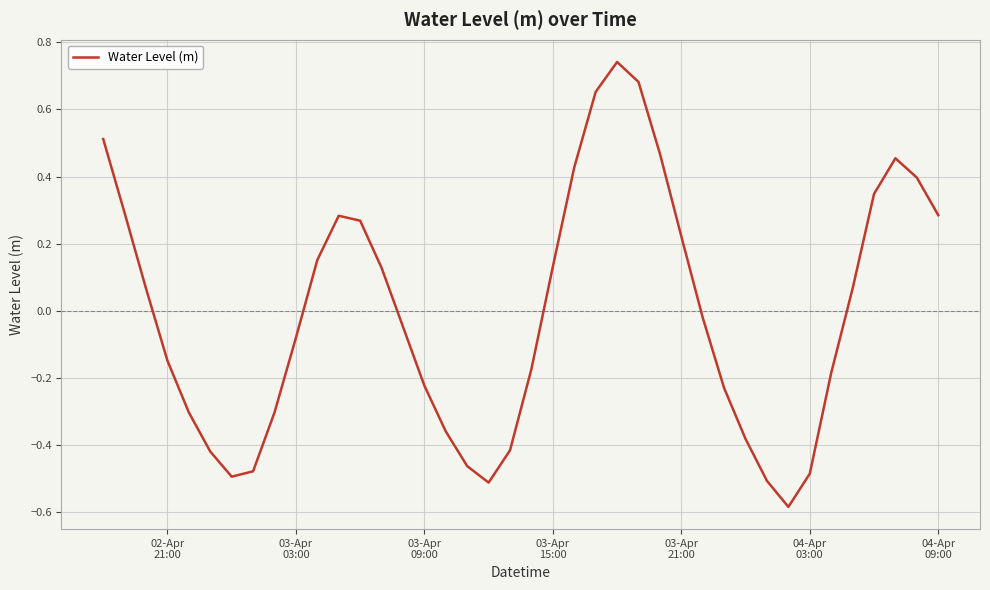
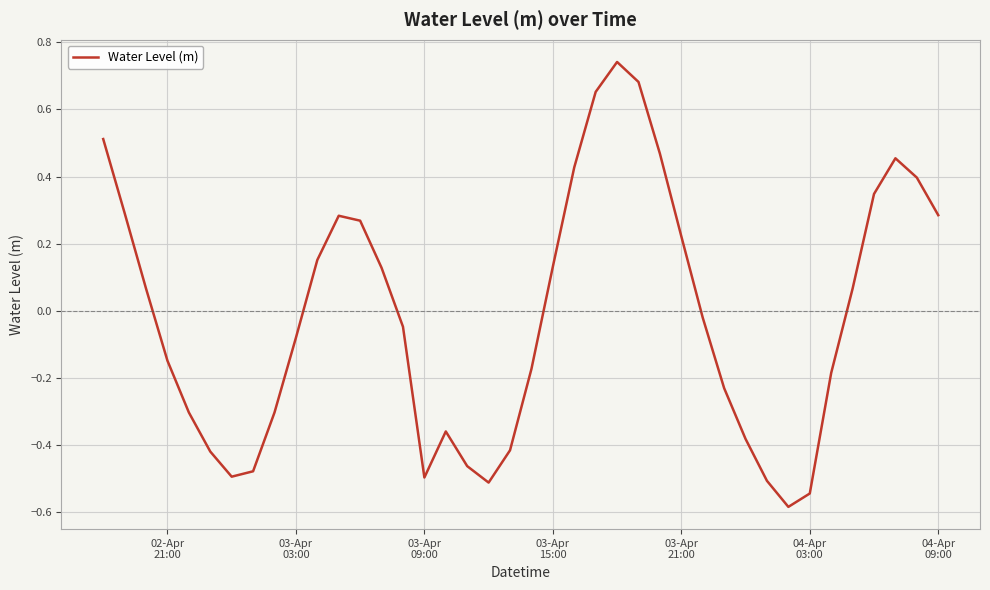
  {
    "02-Apr 21:00": -0.15,
    "03-Apr 03:00": -0.08,
-   "03-Apr 09:00": -0.22,
+   "03-Apr 09:00": -0.50,
    "03-Apr 15:00": 0.13,
    "03-Apr 21:00": 0.22,
-   "04-Apr 03:00": -0.49,
+   "04-Apr 03:00": -0.55,
    "04-Apr 09:00": 0.28
  }
